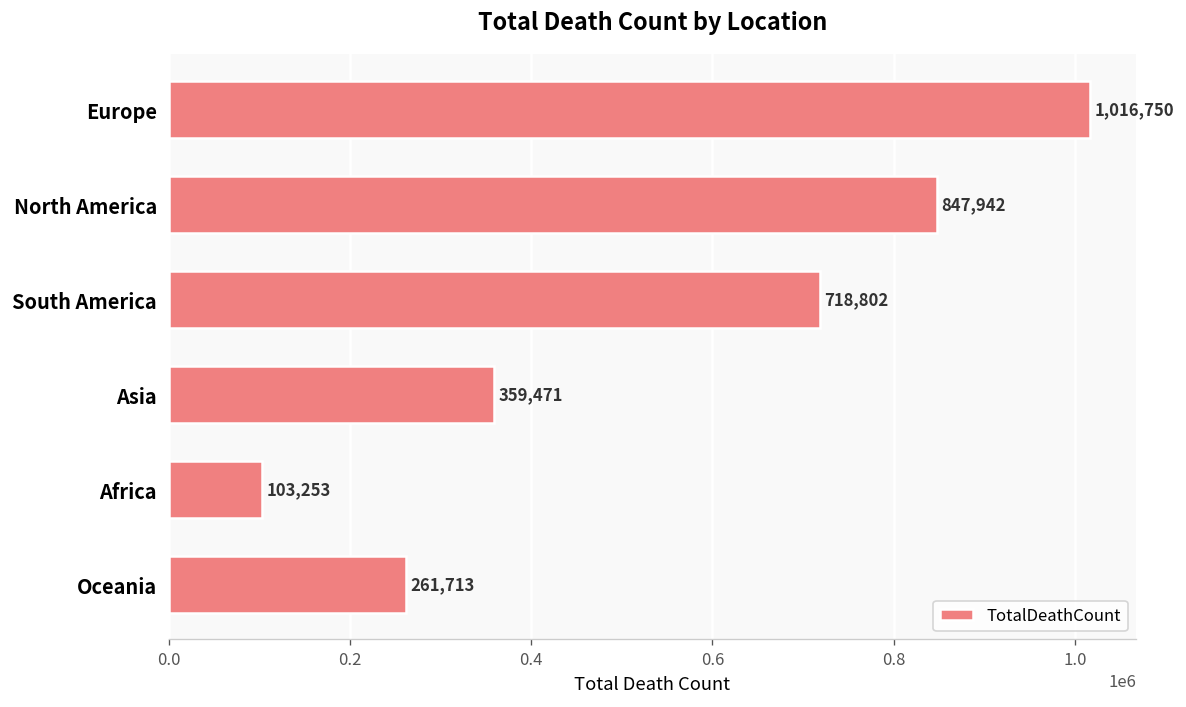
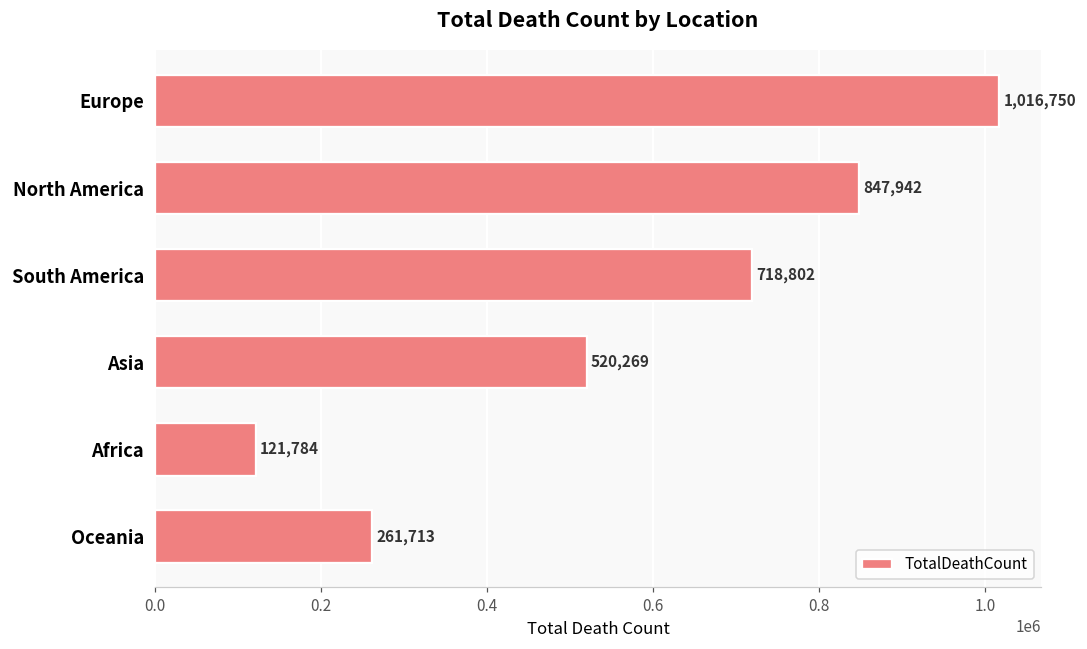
  {
    "Europe": "1,016,750",
    "North America": "847,942",
    "South America": "718,802",
-   "Asia": "359,471",
-   "Africa": "103,253",
+   "Asia": "520,269",
+   "Africa": "121,784",
    "Oceania": "261,713"
  }
